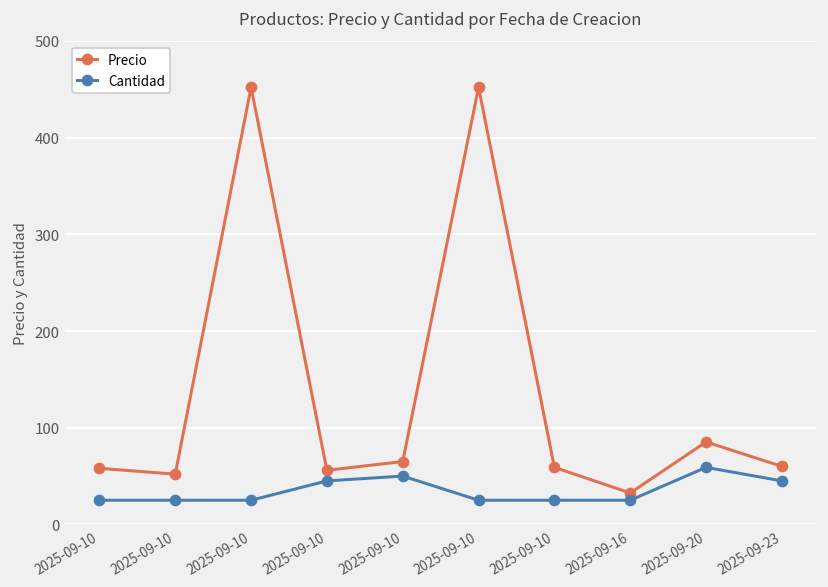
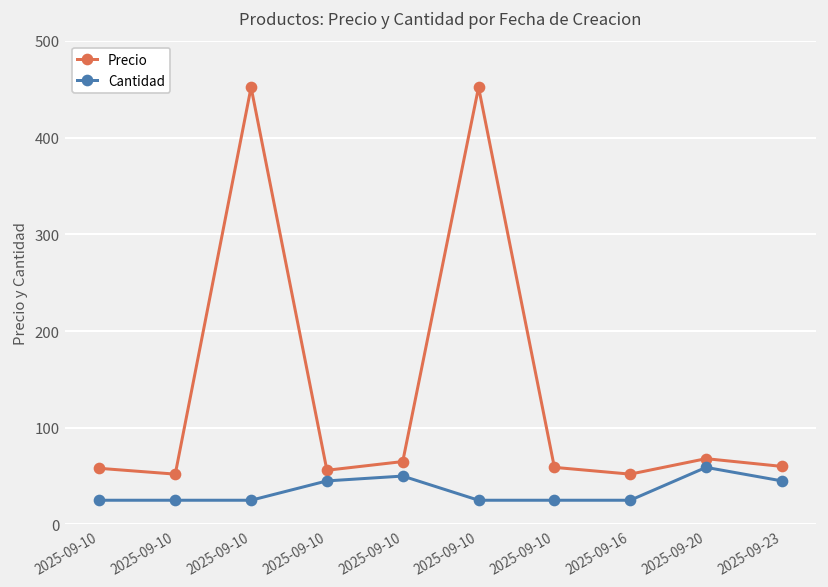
  {
    "Precio": {
-     "2025-09-16": 30,
-     "2025-09-20": 90,
+     "2025-09-16": 50,
+     "2025-09-20": 70,
      "2025-09-23": 60
    },
    "Cantidad": {
      "2025-09-16": 30,
      "2025-09-20": 60,
      "2025-09-23": 50
    }
  }
